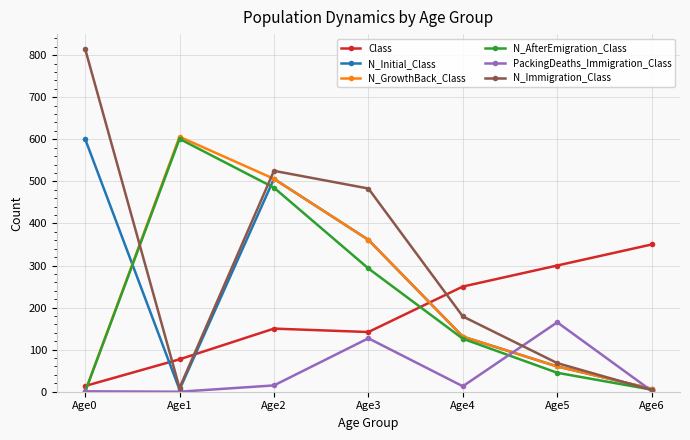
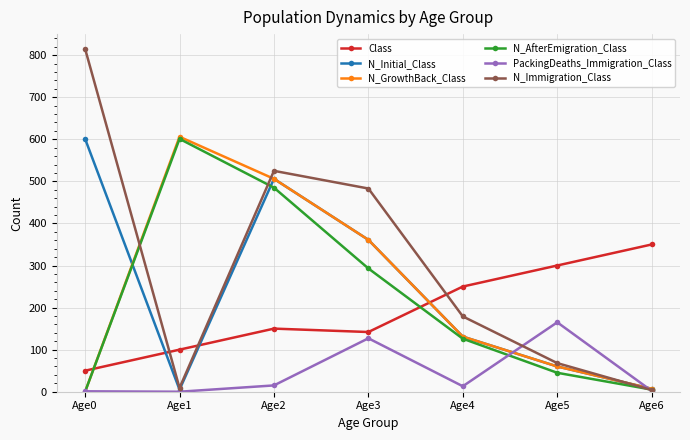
  {
    "Class": {
-     "Age0": 10,
-     "Age1": 80,
+     "Age0": 50,
+     "Age1": 100,
      "Age2": 150,
      "Age3": 140,
      "Age4": 250,
      "Age5": 300,
      "Age6": 350
    },
    "N_Initial_Class": {
      "Age0": 600
    },
    "N_AfterEmigration_Class": {
      "Age2": 490,
      "Age3": 290,
      "Age5": 50
    },
    "PackingDeaths_Immigration_Class": {
      "Age2": 20,
      "Age3": 130,
      "Age4": 10,
      "Age5": 170
    },
    "N_Immigration_Class": {
      "Age0": 820,
      "Age2": 530,
      "Age3": 480,
      "Age4": 180,
      "Age5": 70
    }
  }
